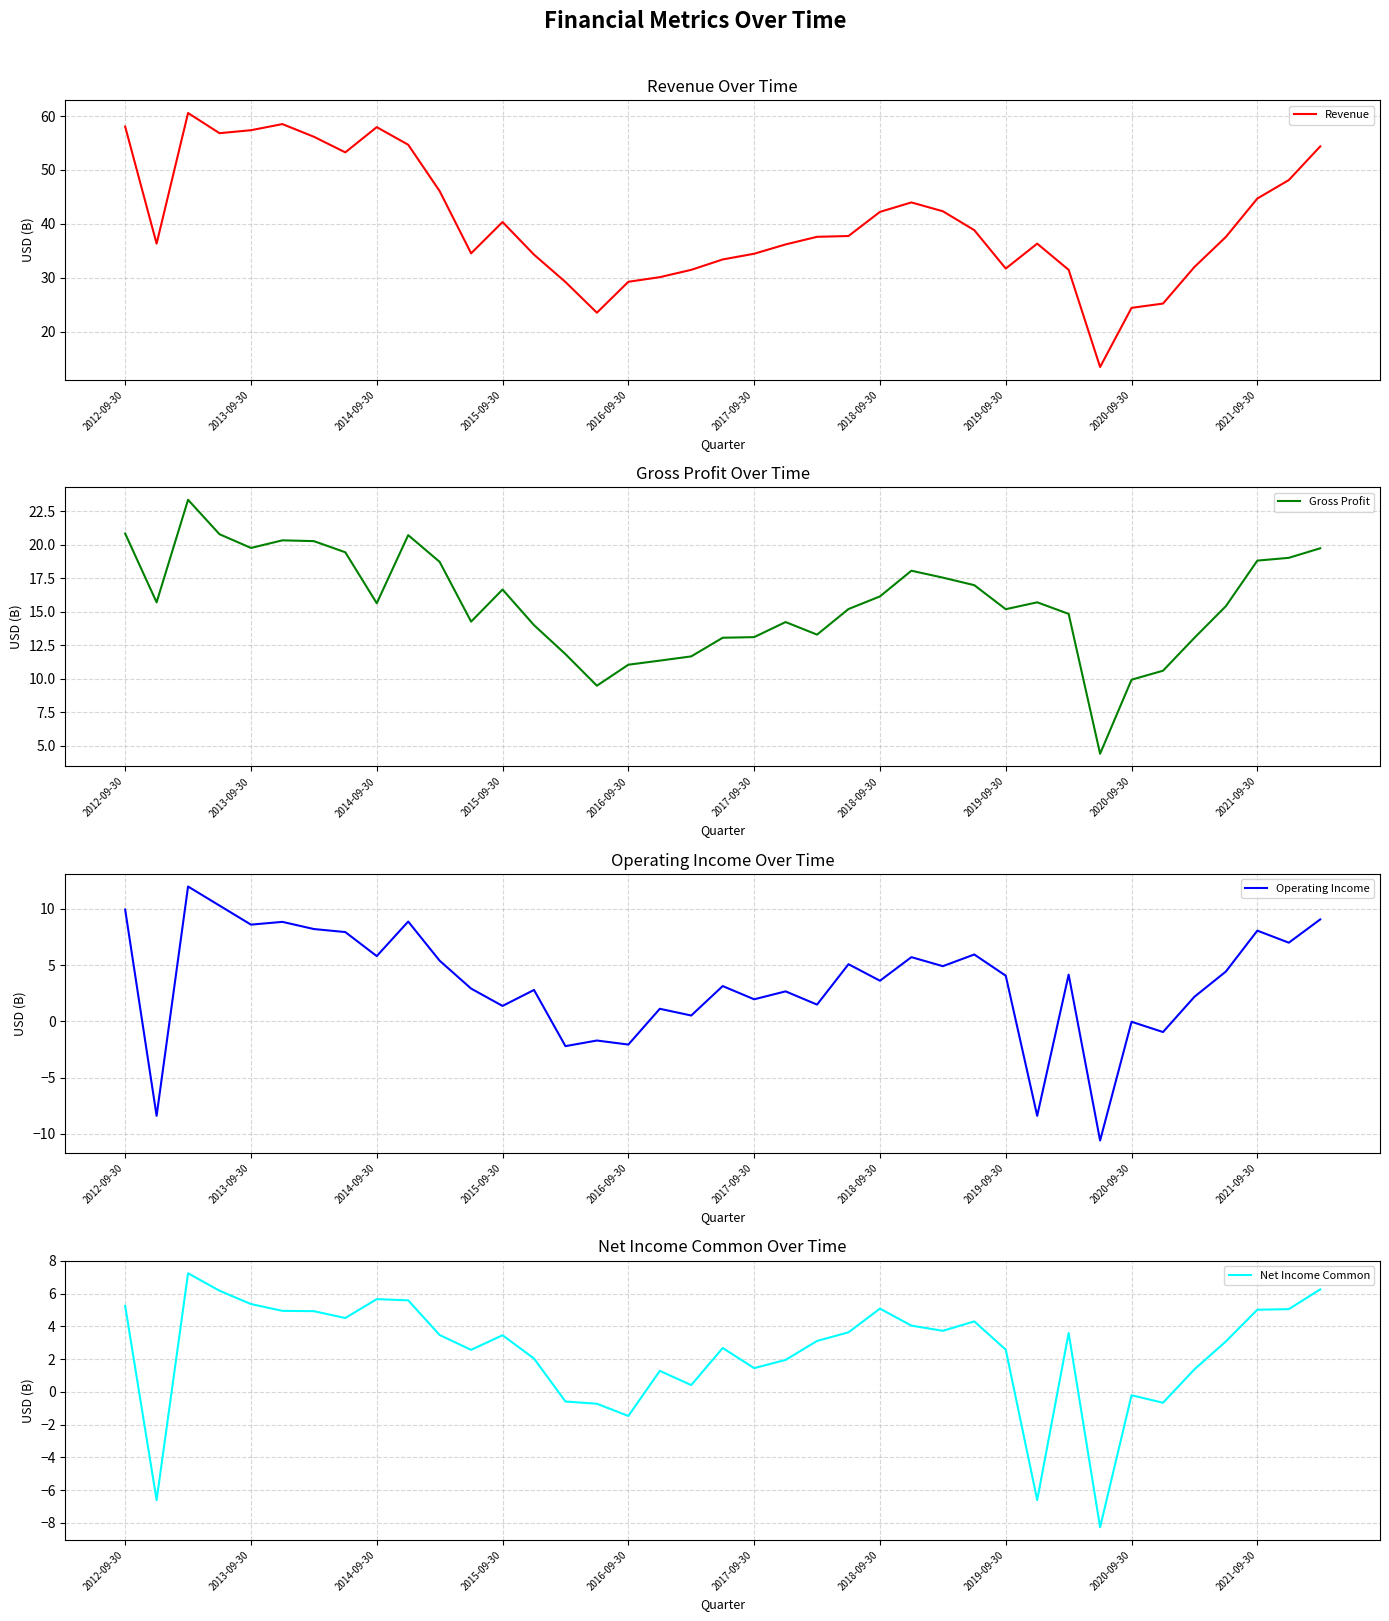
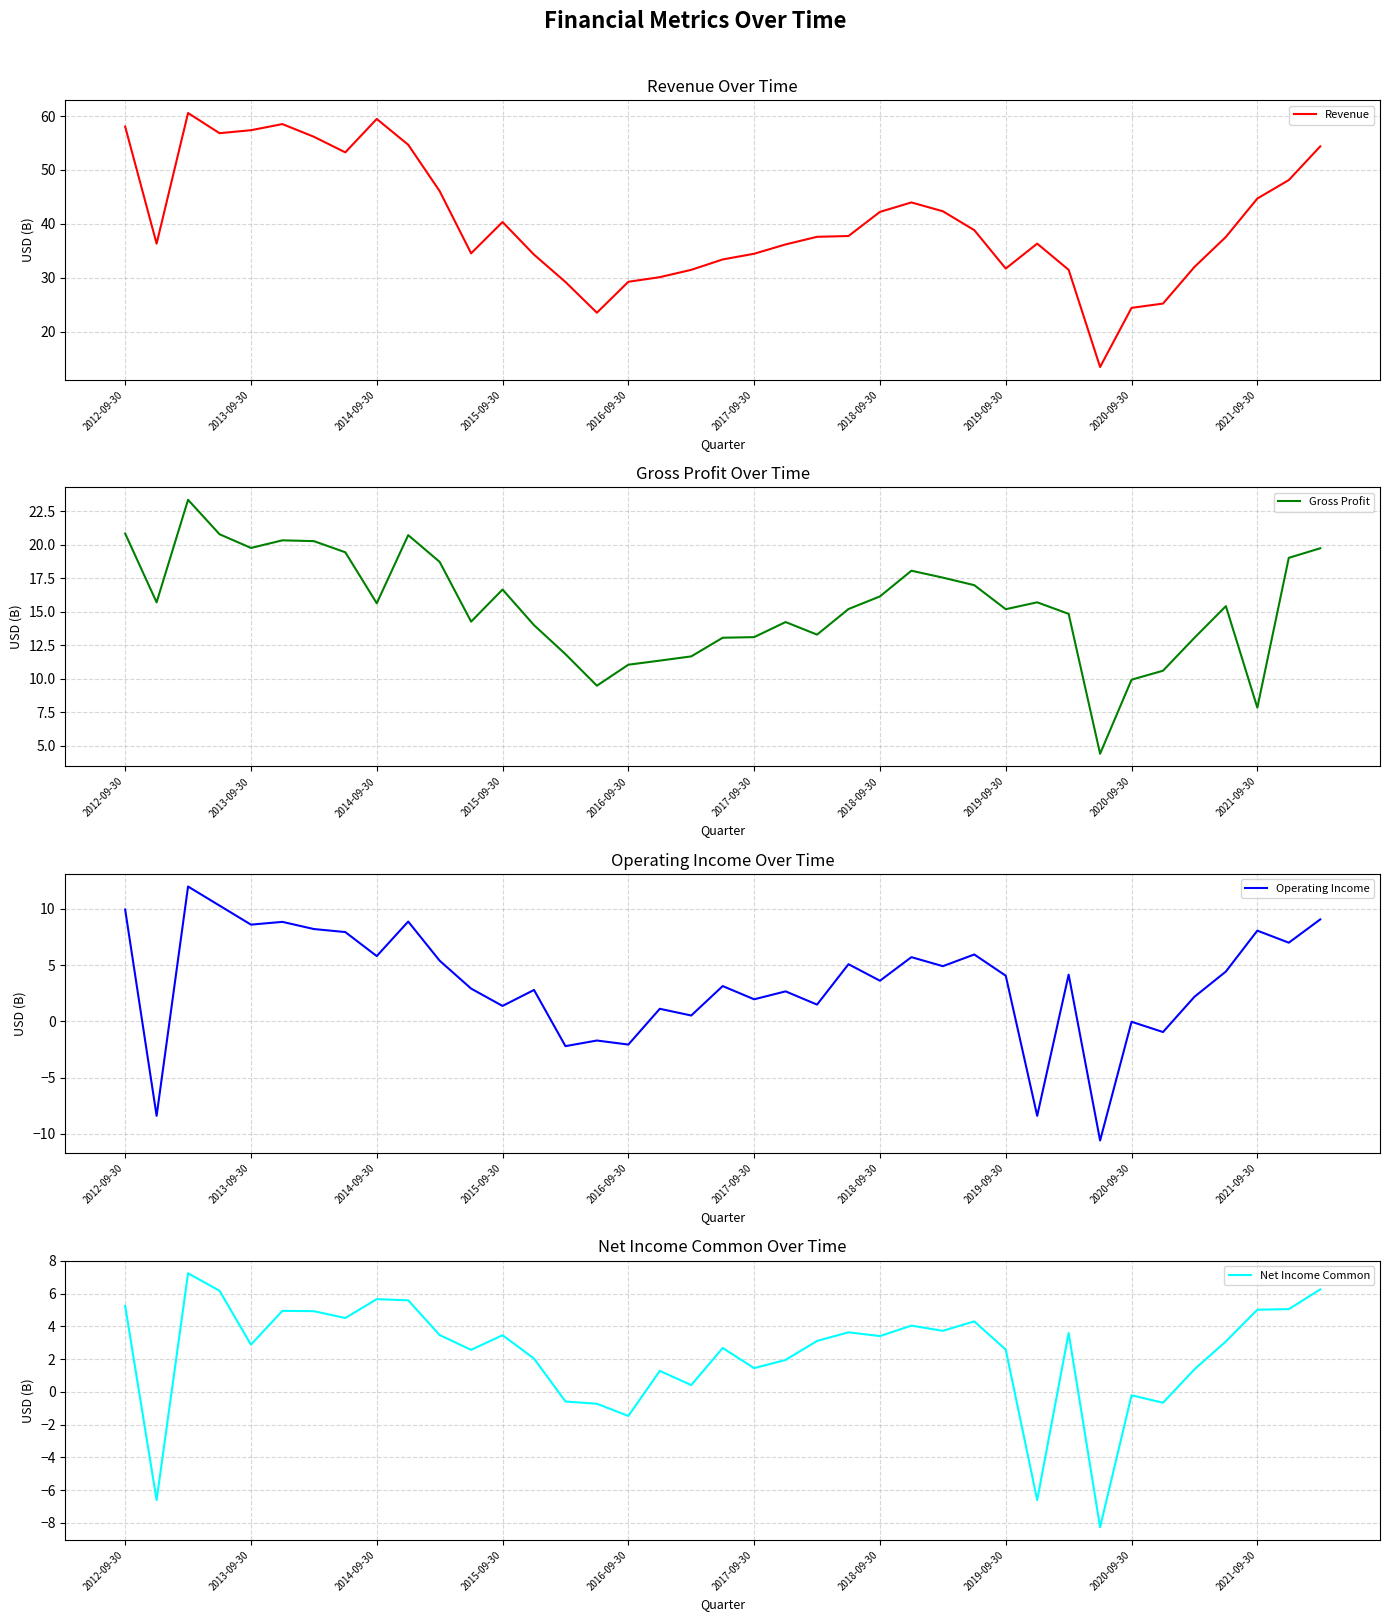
  {
    "Revenue Over Time": {
      "2012-09-30": 58,
      "2013-09-30": 57,
-     "2014-09-30": 58,
+     "2014-09-30": 59,
      "2015-09-30": 40,
      "2016-09-30": 29,
      "2017-09-30": 34,
      "2018-09-30": 42,
      "2019-09-30": 32,
      "2020-09-30": 24,
      "2021-09-30": 45
    },
    "Gross Profit Over Time": {
      "2012-09-30": 20.8,
      "2013-09-30": 19.7,
      "2014-09-30": 15.6,
      "2015-09-30": 16.6,
      "2016-09-30": 11.0,
      "2017-09-30": 13.1,
      "2018-09-30": 16.1,
      "2019-09-30": 15.2,
      "2020-09-30": 9.9,
-     "2021-09-30": 18.8
+     "2021-09-30": 7.8
    },
    "Operating Income Over Time": {
      "2012-09-30": 9.9,
      "2013-09-30": 8.6,
      "2014-09-30": 5.8,
      "2015-09-30": 1.4,
      "2016-09-30": -2.1,
      "2017-09-30": 2.0,
      "2018-09-30": 3.6,
      "2019-09-30": 4.0,
      "2020-09-30": 0.0,
      "2021-09-30": 8.1
    },
    "Net Income Common Over Time": {
      "2012-09-30": 5.3,
-     "2013-09-30": 5.4,
+     "2013-09-30": 2.9,
      "2014-09-30": 5.7,
      "2015-09-30": 3.5,
      "2016-09-30": -1.5,
      "2017-09-30": 1.5,
-     "2018-09-30": 5.1,
+     "2018-09-30": 3.4,
      "2019-09-30": 2.6,
      "2020-09-30": -0.2,
      "2021-09-30": 5.0
    }
  }
